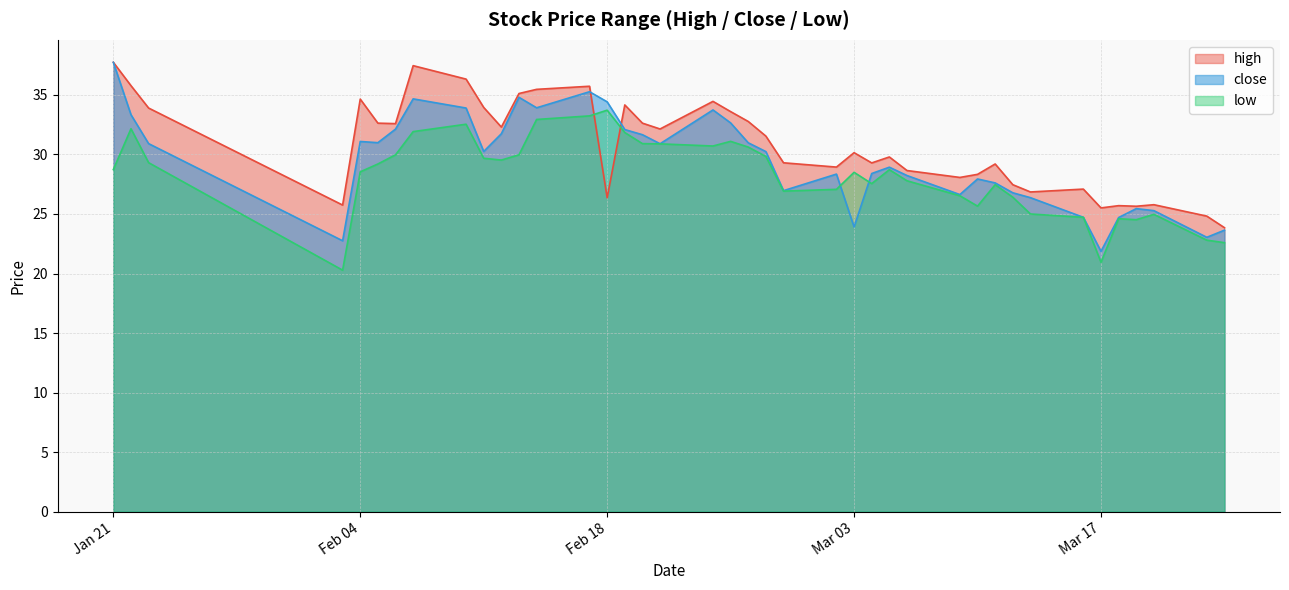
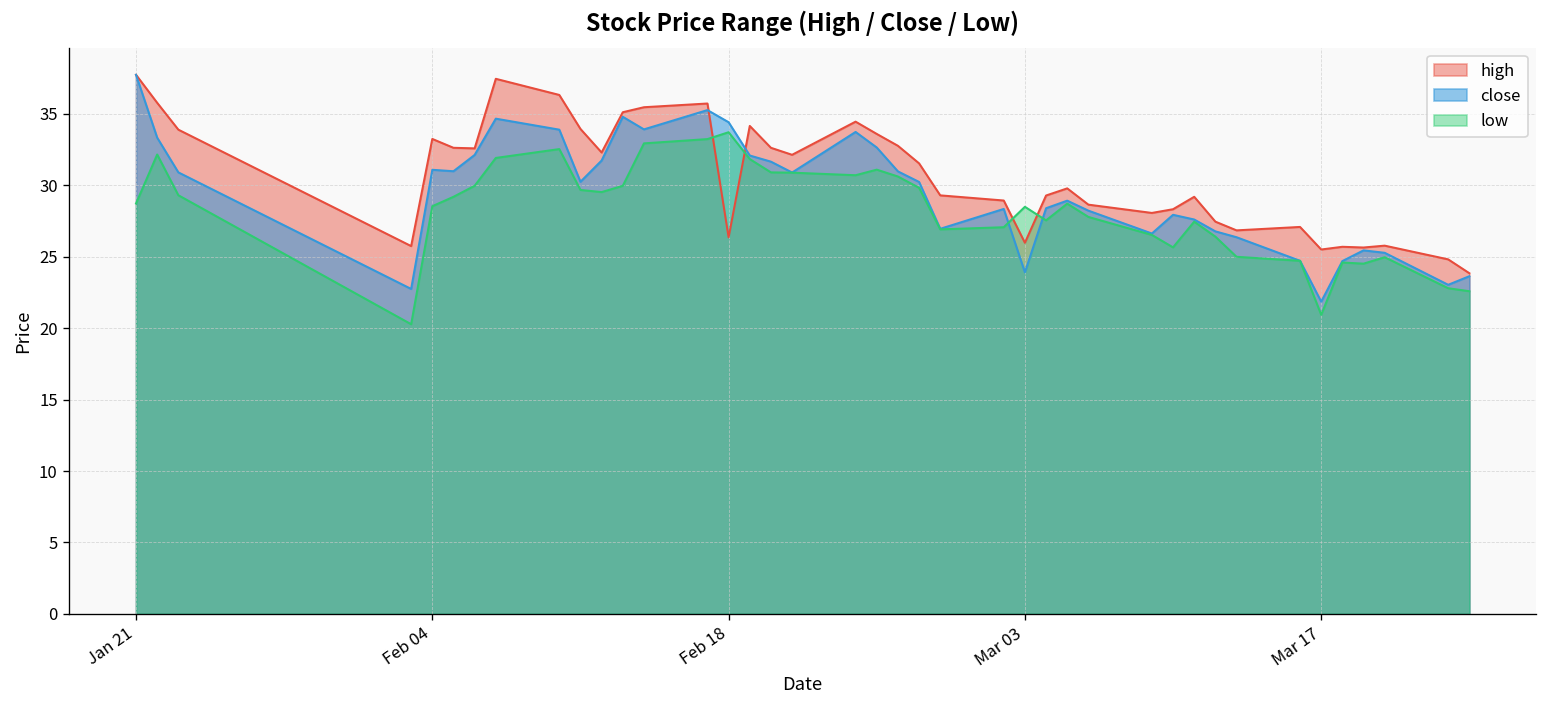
  {
    "high": {
-     "Feb 04": 34.7,
+     "Feb 04": 33.3,
      "Feb 18": 26.4,
-     "Mar 03": 30.2,
+     "Mar 03": 26.0,
      "Mar 17": 25.5
    },
    "close": {
      "Feb 04": 31.1,
      "Feb 18": 34.4,
      "Mar 03": 23.9,
      "Mar 17": 21.9
    },
    "low": {
      "Jan 21": 28.7,
      "Feb 04": 28.5,
      "Feb 18": 33.7,
      "Mar 03": 28.5,
      "Mar 17": 20.9
    }
  }
